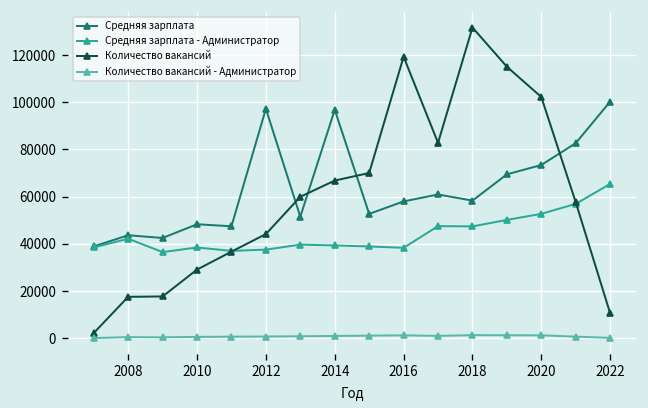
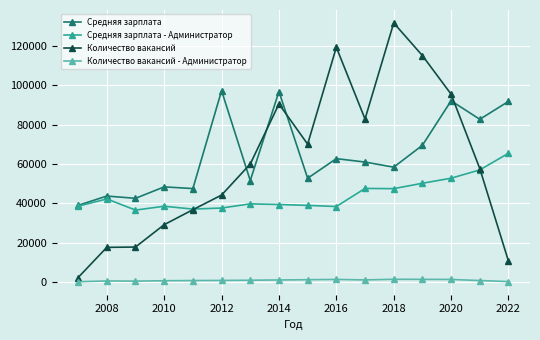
  {
    "Средняя зарплата": {
      "2008": 44000,
      "2010": 48000,
      "2012": 97000,
      "2014": 97000,
-     "2016": 58000,
+     "2016": 63000,
      "2018": 58000,
-     "2020": 73000,
-     "2022": 100000
+     "2020": 92000,
+     "2022": 92000
    },
    "Количество вакансий": {
      "2008": 18000,
      "2010": 29000,
      "2012": 44000,
-     "2014": 67000,
+     "2014": 90000,
      "2016": 119000,
      "2018": 132000,
-     "2020": 102000,
+     "2020": 95000,
      "2022": 11000
    }
  }
